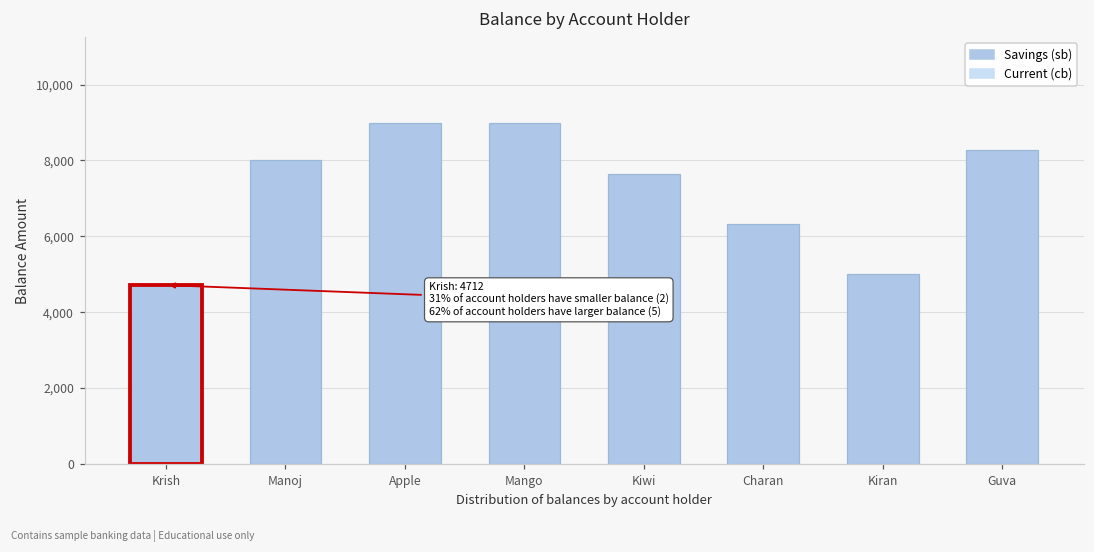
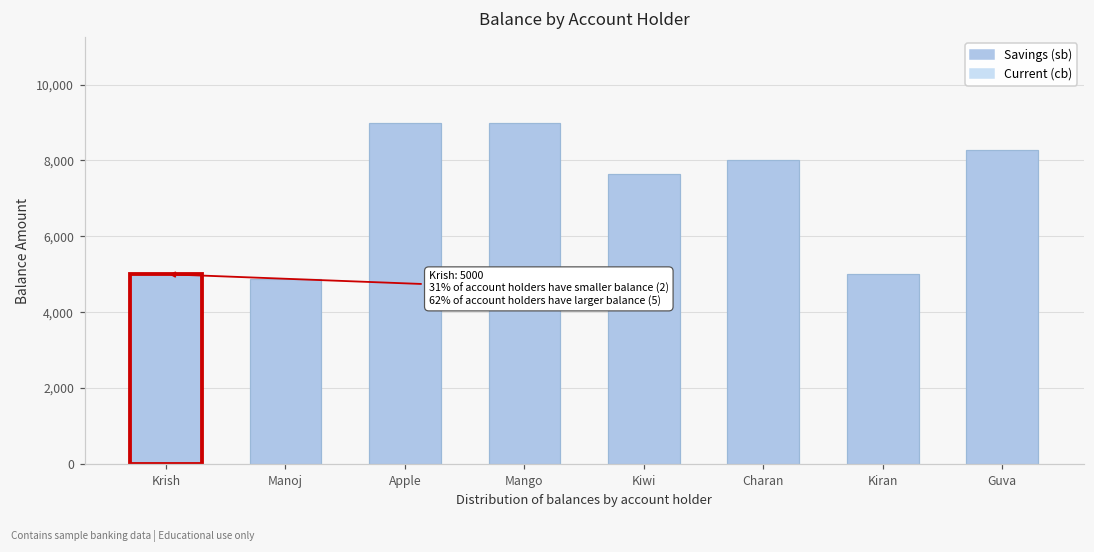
  {
-   "Krish": "4712",
-   "Manoj": "8,000",
-   "Charan": "6,300"
+   "Krish": "5000",
+   "Manoj": "4,900",
+   "Charan": "8,000"
  }
